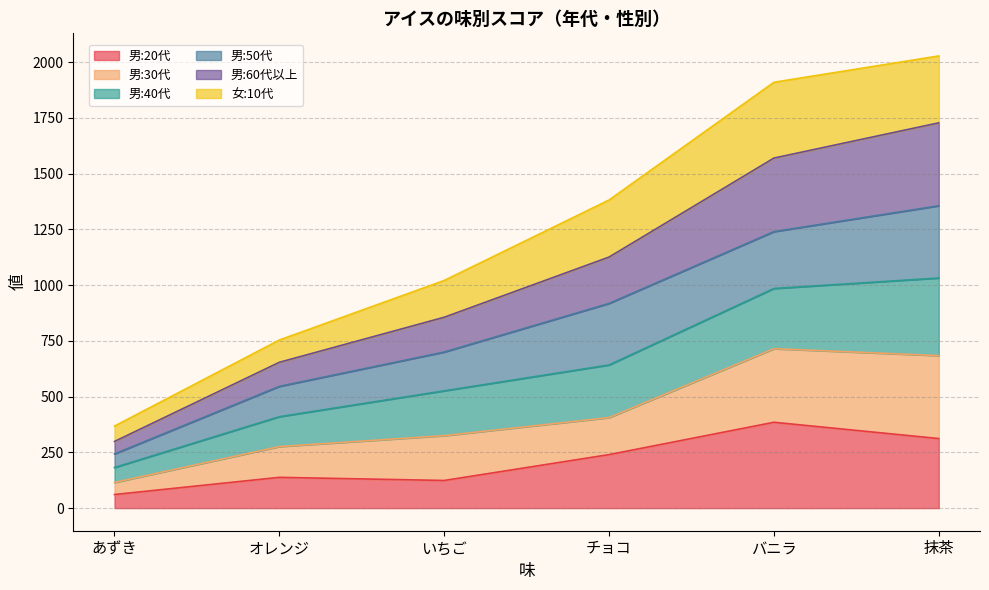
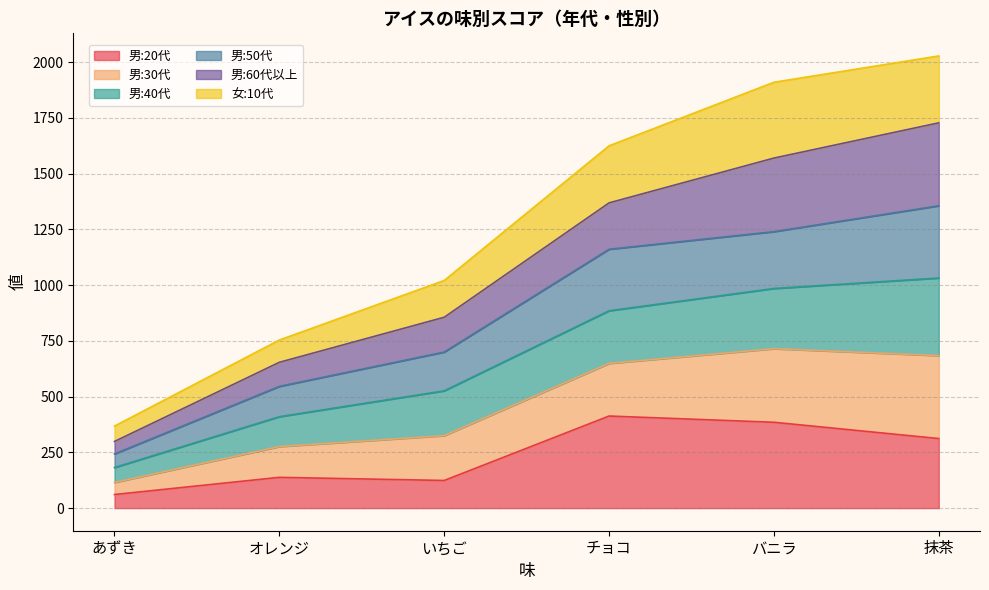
  {
    "男:20代": {
      "あずき": 60,
      "オレンジ": 140,
      "いちご": 120,
-     "チョコ": 240,
+     "チョコ": 410,
      "バニラ": 390,
      "抹茶": 310
    },
    "男:30代": {
      "あずき": 50,
      "オレンジ": 140,
      "いちご": 200,
-     "チョコ": 170,
+     "チョコ": 240,
      "バニラ": 330,
      "抹茶": 370
    },
    "女:10代": {
      "あずき": 70,
      "オレンジ": 100,
      "いちご": 170,
      "チョコ": 260,
      "バニラ": 340,
      "抹茶": 300
    }
  }
